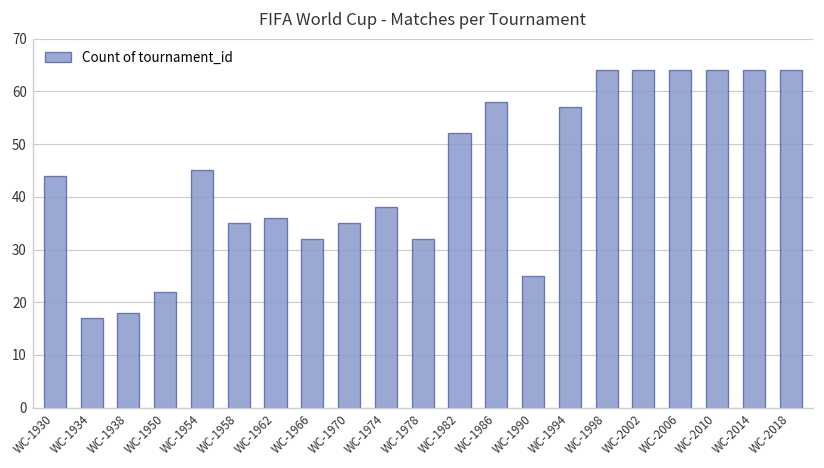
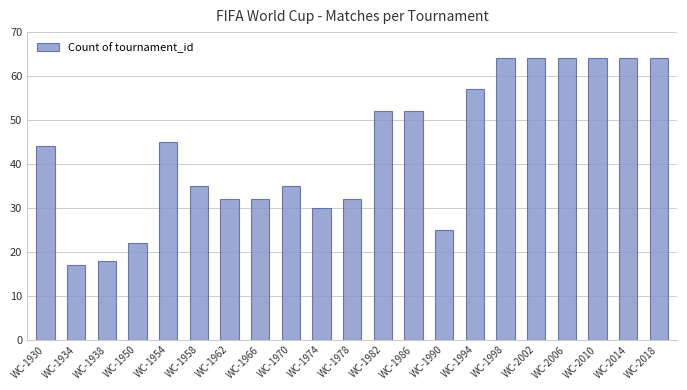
  {
    "WC-1930": 44,
    "WC-1934": 17,
    "WC-1938": 18,
    "WC-1950": 22,
    "WC-1954": 45,
    "WC-1958": 35,
-   "WC-1962": 36,
+   "WC-1962": 32,
    "WC-1966": 32,
    "WC-1970": 35,
-   "WC-1974": 38,
+   "WC-1974": 30,
    "WC-1978": 32,
    "WC-1982": 52,
-   "WC-1986": 58,
+   "WC-1986": 52,
    "WC-1990": 25,
    "WC-1994": 57,
    "WC-1998": 64,
    "WC-2002": 64,
    "WC-2006": 64,
    "WC-2010": 64,
    "WC-2014": 64,
    "WC-2018": 64
  }
